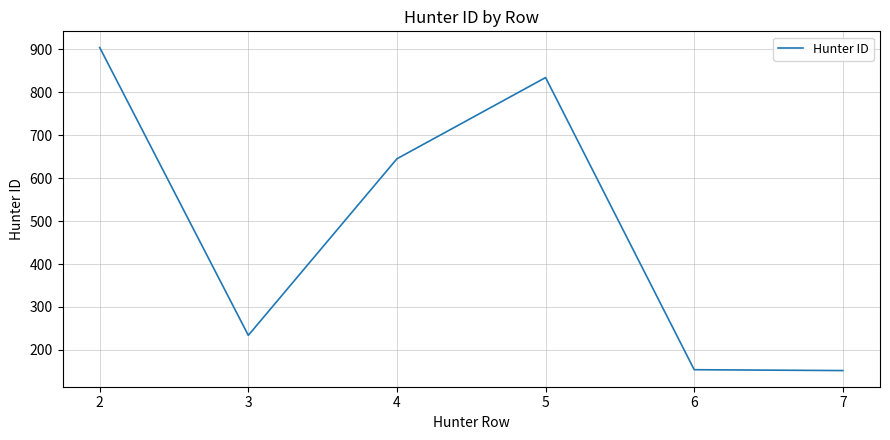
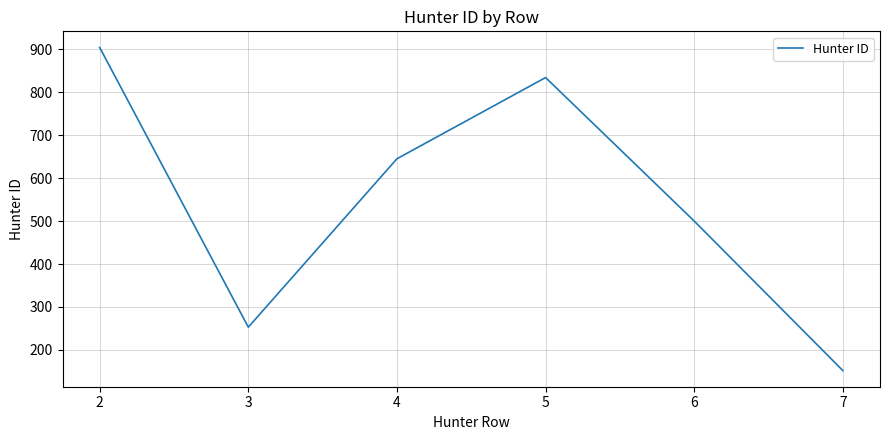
  {
    "2": 900,
-   "3": 230,
+   "3": 250,
    "4": 650,
    "5": 830,
-   "6": 150,
+   "6": 500,
    "7": 150
  }
